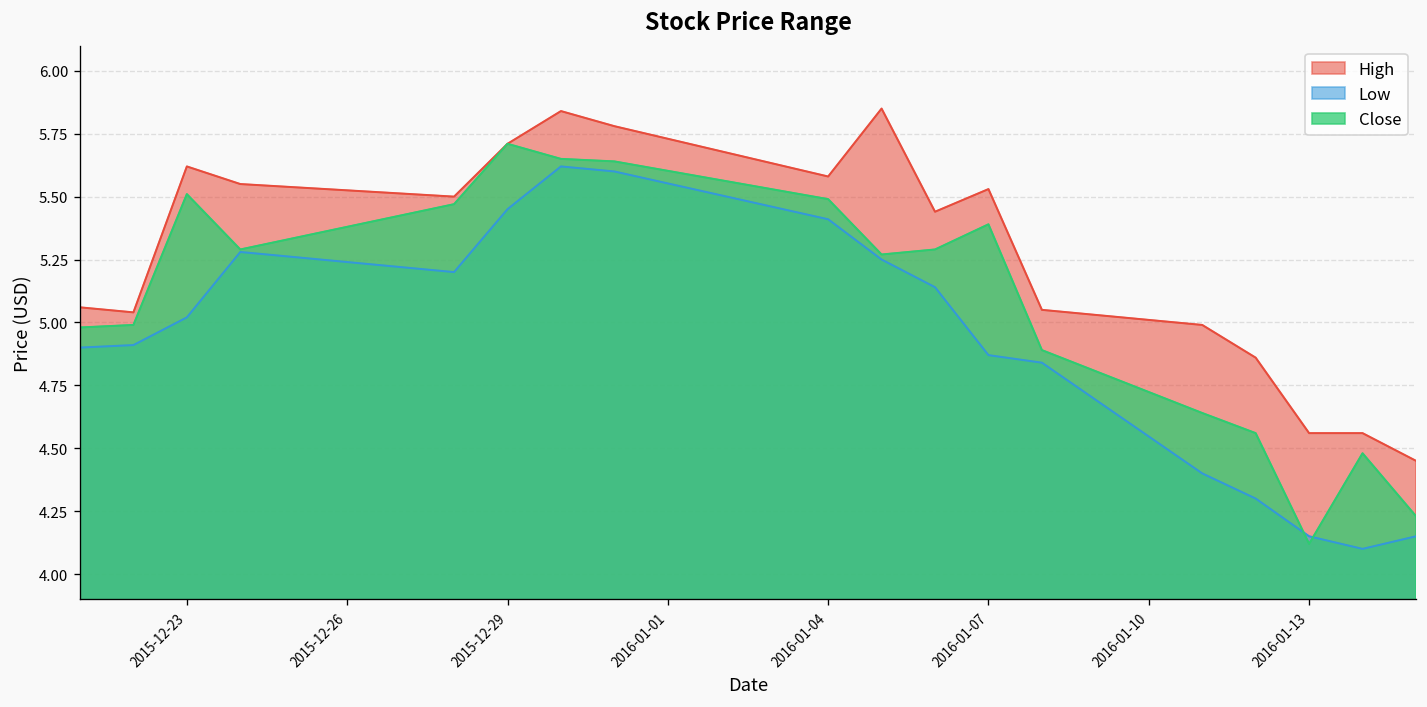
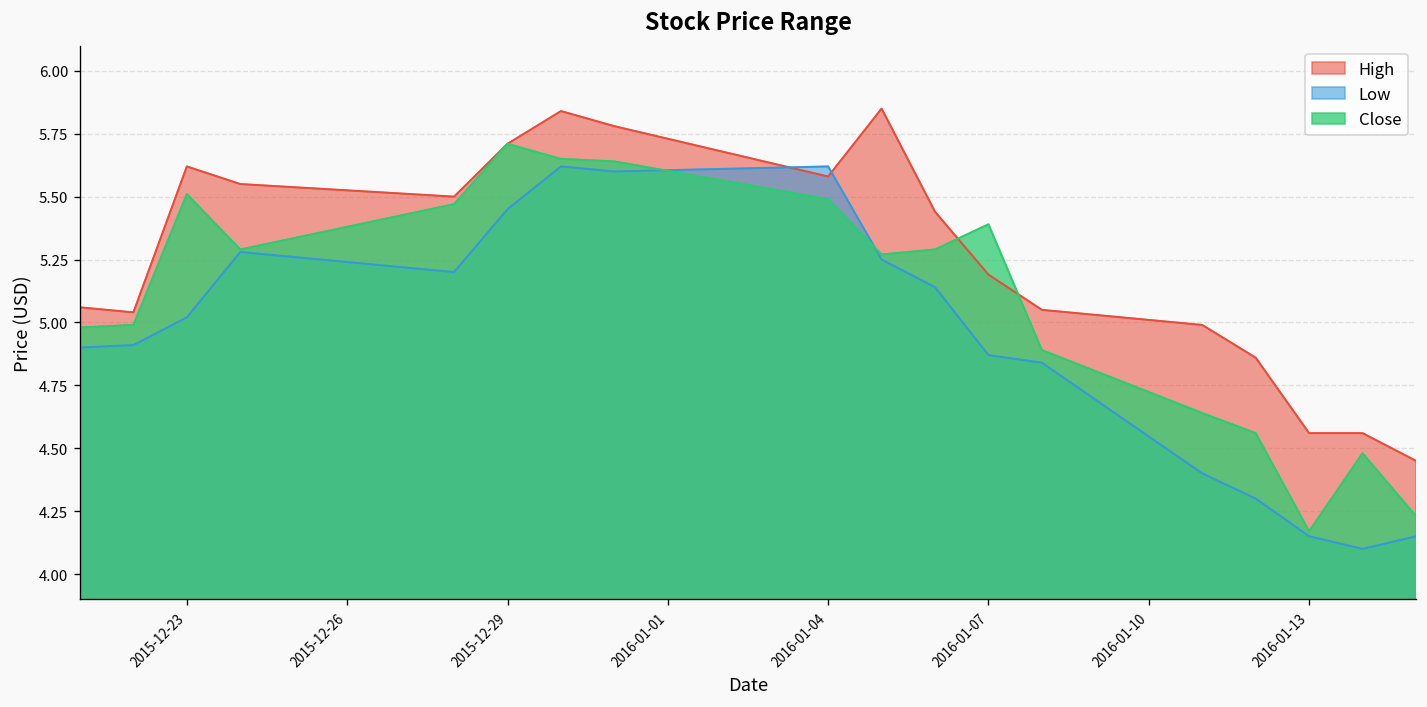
  {
    "High": {
      "2015-12-23": 5.62,
      "2016-01-04": 5.58,
-     "2016-01-07": 5.53,
+     "2016-01-07": 5.19,
      "2016-01-13": 4.56
    },
    "Low": {
      "2015-12-23": 5.02,
      "2015-12-29": 5.45,
-     "2016-01-04": 5.41,
+     "2016-01-04": 5.62,
      "2016-01-07": 4.87,
      "2016-01-13": 4.15
    },
    "Close": {
      "2015-12-23": 5.51,
      "2016-01-04": 5.49,
      "2016-01-07": 5.39,
-     "2016-01-13": 4.12
+     "2016-01-13": 4.17
    }
  }
